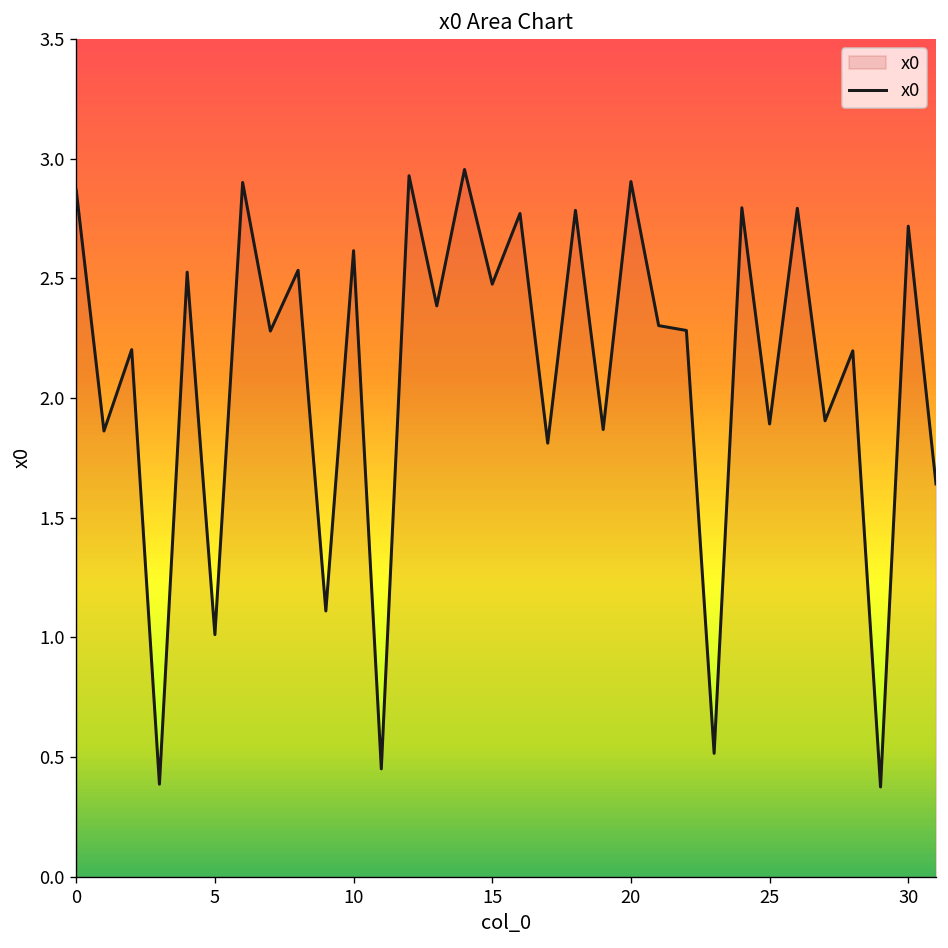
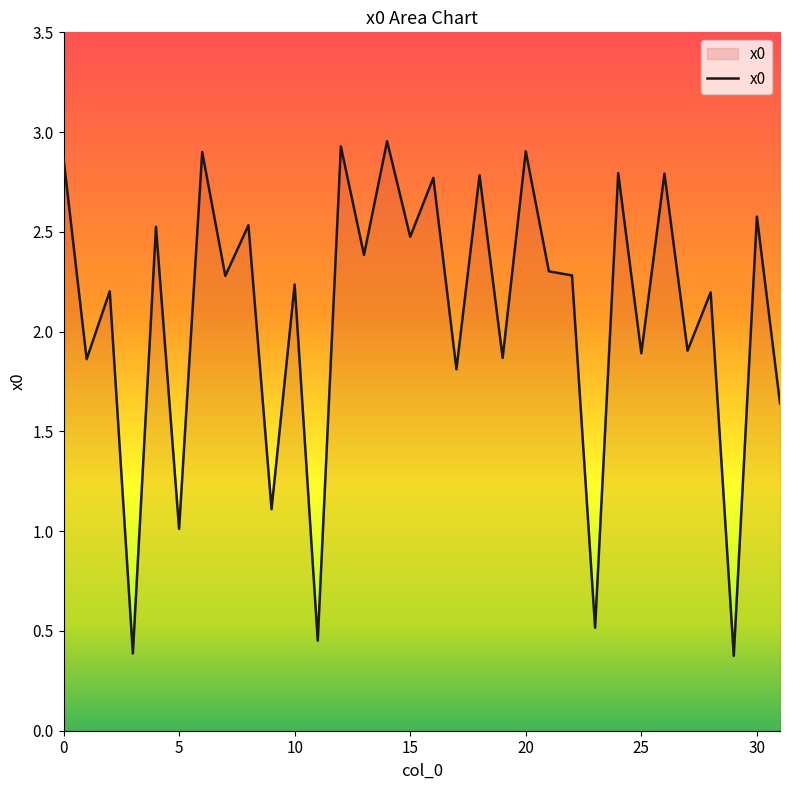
  {
    "0": 2.87,
    "5": 1.01,
-   "10": 2.62,
+   "10": 2.24,
    "15": 2.48,
    "20": 2.90,
    "25": 1.89,
-   "30": 2.72
+   "30": 2.58
  }
